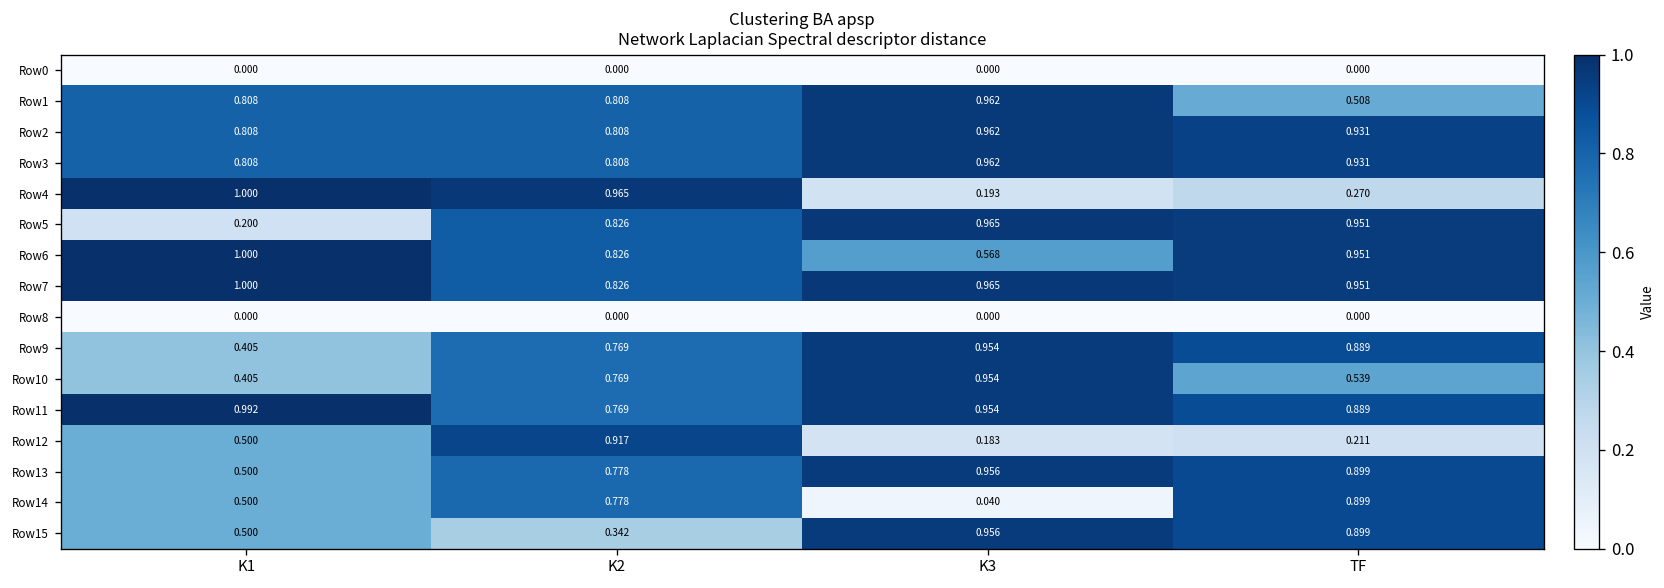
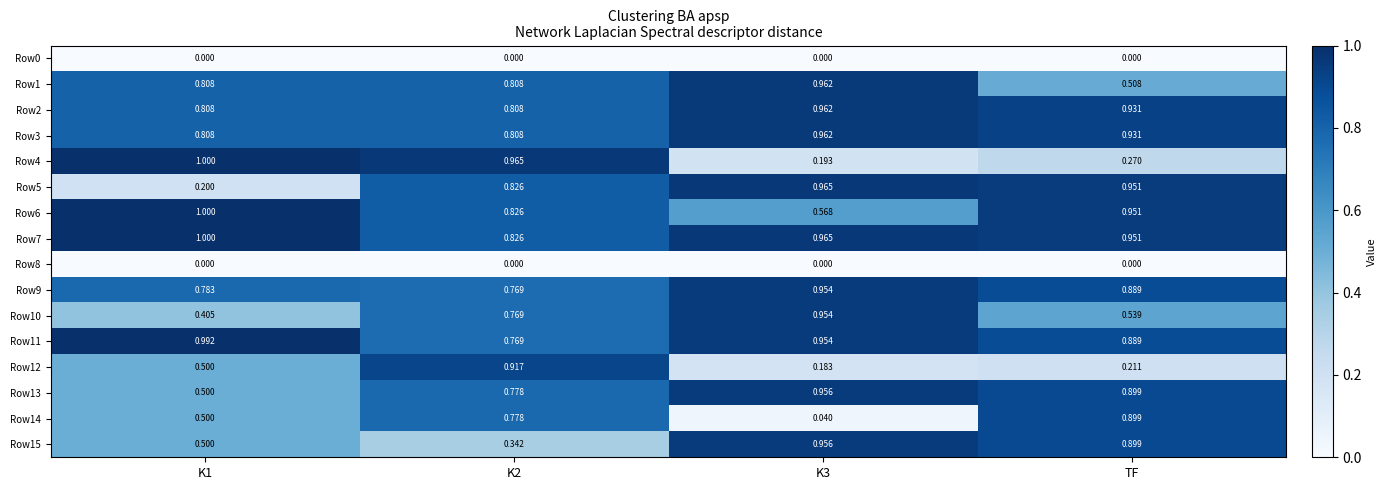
  {
    "Row0": {
      "K1": 0.000,
      "K2": 0.000,
      "K3": 0.000,
      "TF": 0.000
    },
    "Row1": {
      "K1": 0.808,
      "K2": 0.808,
      "K3": 0.962,
      "TF": 0.508
    },
    "Row2": {
      "K1": 0.808,
      "K2": 0.808,
      "K3": 0.962,
      "TF": 0.931
    },
    "Row3": {
      "K1": 0.808,
      "K2": 0.808,
      "K3": 0.962,
      "TF": 0.931
    },
    "Row4": {
      "K1": 1.000,
      "K2": 0.965,
      "K3": 0.193,
      "TF": 0.270
    },
    "Row5": {
      "K1": 0.200,
      "K2": 0.826,
      "K3": 0.965,
      "TF": 0.951
    },
    "Row6": {
      "K1": 1.000,
      "K2": 0.826,
      "K3": 0.568,
      "TF": 0.951
    },
    "Row7": {
      "K1": 1.000,
      "K2": 0.826,
      "K3": 0.965,
      "TF": 0.951
    },
    "Row8": {
      "K1": 0.000,
      "K2": 0.000,
      "K3": 0.000,
      "TF": 0.000
    },
    "Row9": {
-     "K1": 0.405,
+     "K1": 0.783,
      "K2": 0.769,
      "K3": 0.954,
      "TF": 0.889
    },
    "Row10": {
      "K1": 0.405,
      "K2": 0.769,
      "K3": 0.954,
      "TF": 0.539
    },
    "Row11": {
      "K1": 0.992,
      "K2": 0.769,
      "K3": 0.954,
      "TF": 0.889
    },
    "Row12": {
      "K1": 0.500,
      "K2": 0.917,
      "K3": 0.183,
      "TF": 0.211
    },
    "Row13": {
      "K1": 0.500,
      "K2": 0.778,
      "K3": 0.956,
      "TF": 0.899
    },
    "Row14": {
      "K1": 0.500,
      "K2": 0.778,
      "K3": 0.040,
      "TF": 0.899
    },
    "Row15": {
      "K1": 0.500,
      "K2": 0.342,
      "K3": 0.956,
      "TF": 0.899
    }
  }
